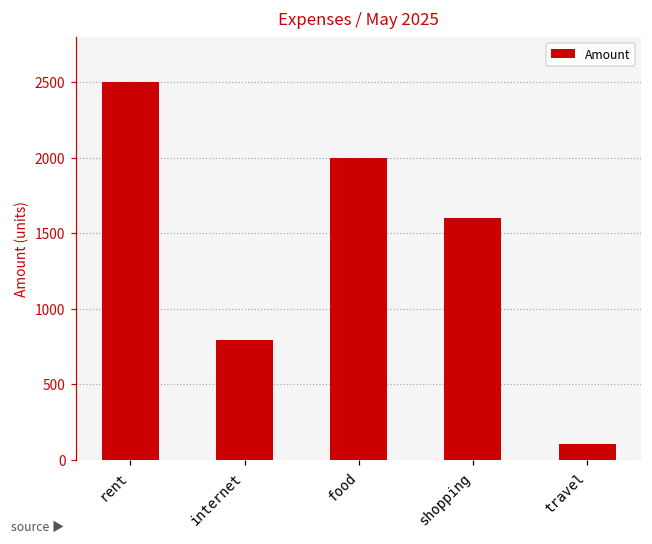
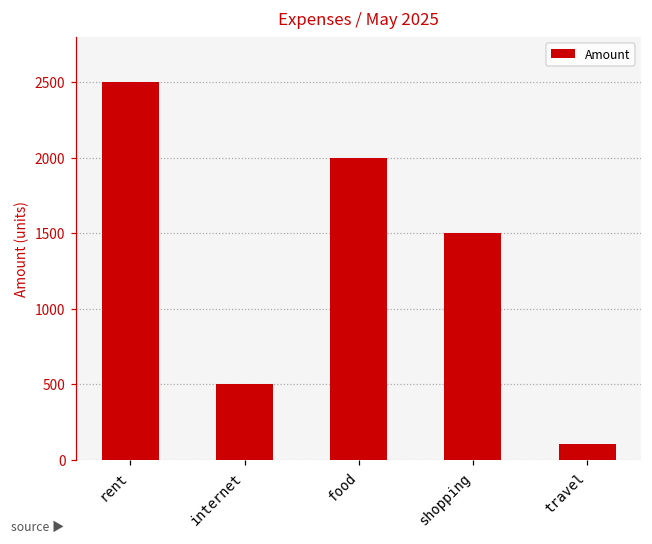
  {
    "rent": 2500,
-   "internet": 790,
+   "internet": 500,
    "food": 2000,
-   "shopping": 1600,
+   "shopping": 1500,
    "travel": 110
  }
